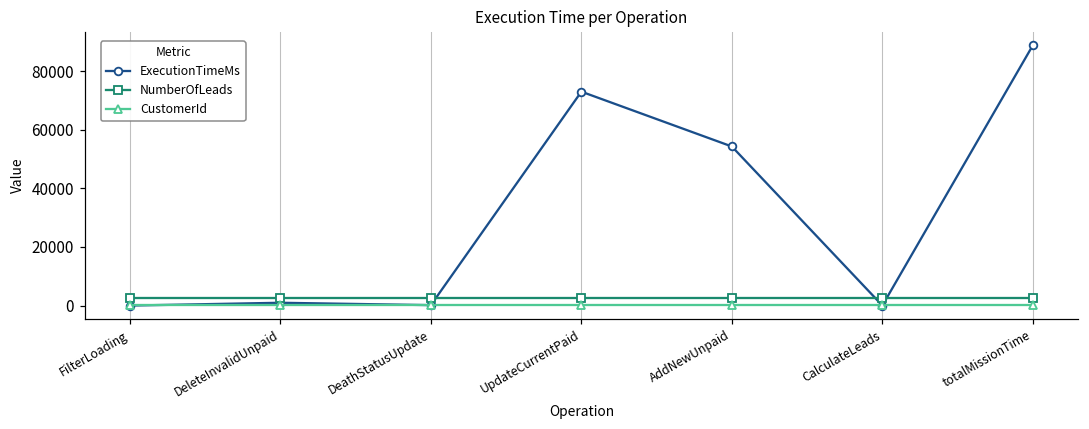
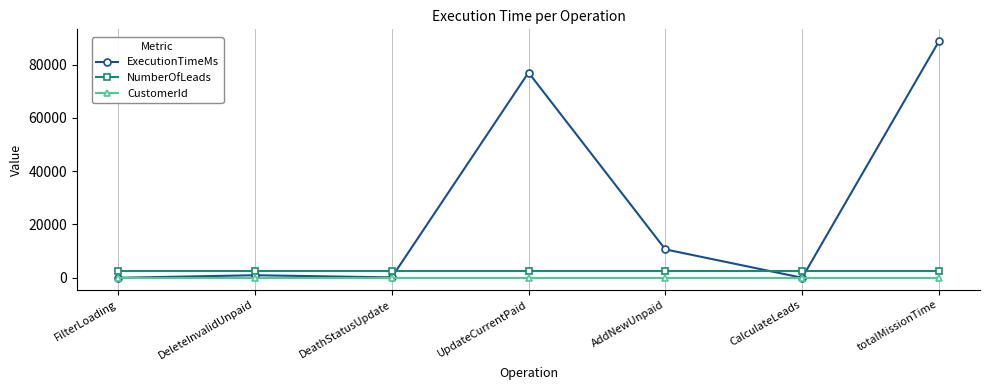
  {
    "ExecutionTimeMs": {
-     "UpdateCurrentPaid": 73000,
-     "AddNewUnpaid": 54000,
+     "UpdateCurrentPaid": 77000,
+     "AddNewUnpaid": 11000,
      "totalMissionTime": 89000
    },
    "NumberOfLeads": {
      "FilterLoading": 3000,
      "DeleteInvalidUnpaid": 3000,
      "DeathStatusUpdate": 3000,
      "UpdateCurrentPaid": 3000,
      "AddNewUnpaid": 3000,
      "CalculateLeads": 3000,
      "totalMissionTime": 3000
    },
    "CustomerId": {
      "UpdateCurrentPaid": 0,
      "AddNewUnpaid": 0,
      "totalMissionTime": 0
    }
  }
